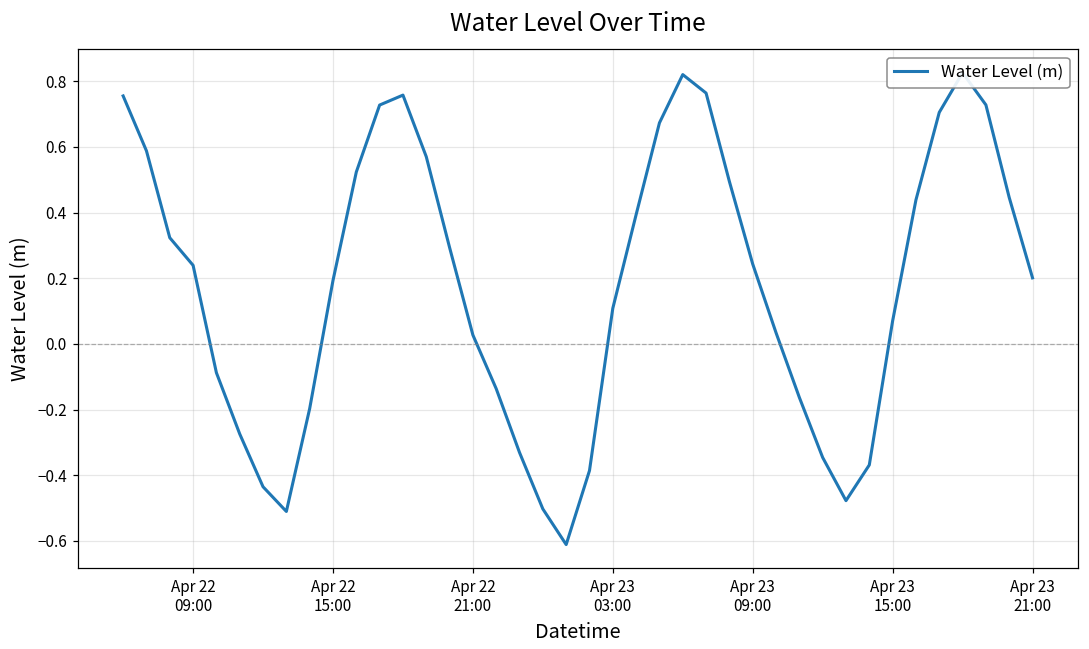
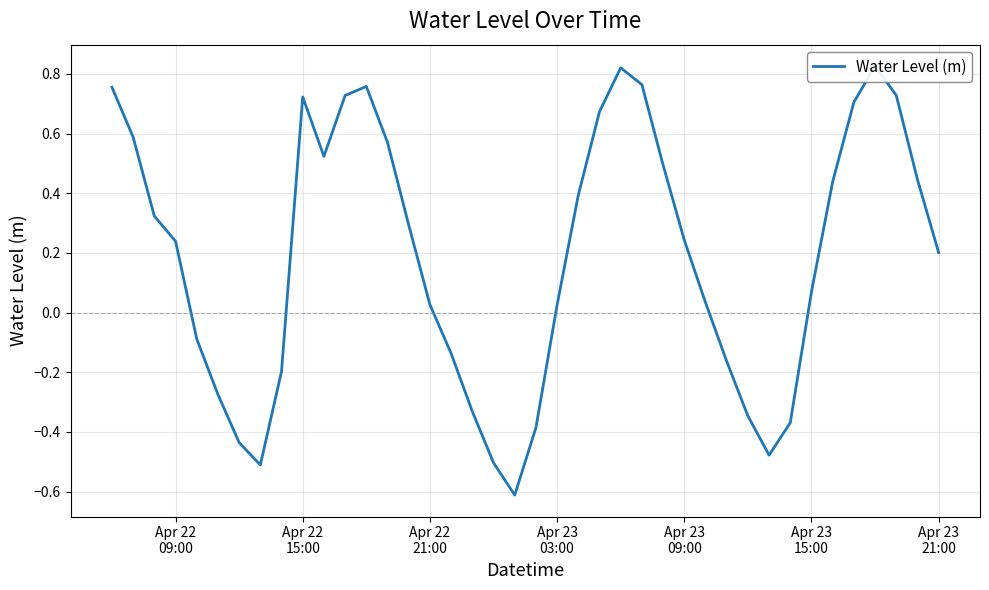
  {
    "Apr 22 09:00": 0.24,
-   "Apr 22 15:00": 0.19,
+   "Apr 22 15:00": 0.72,
    "Apr 22 21:00": 0.03,
-   "Apr 23 03:00": 0.11,
+   "Apr 23 03:00": 0.03,
    "Apr 23 09:00": 0.24,
    "Apr 23 15:00": 0.07,
    "Apr 23 21:00": 0.20
  }
